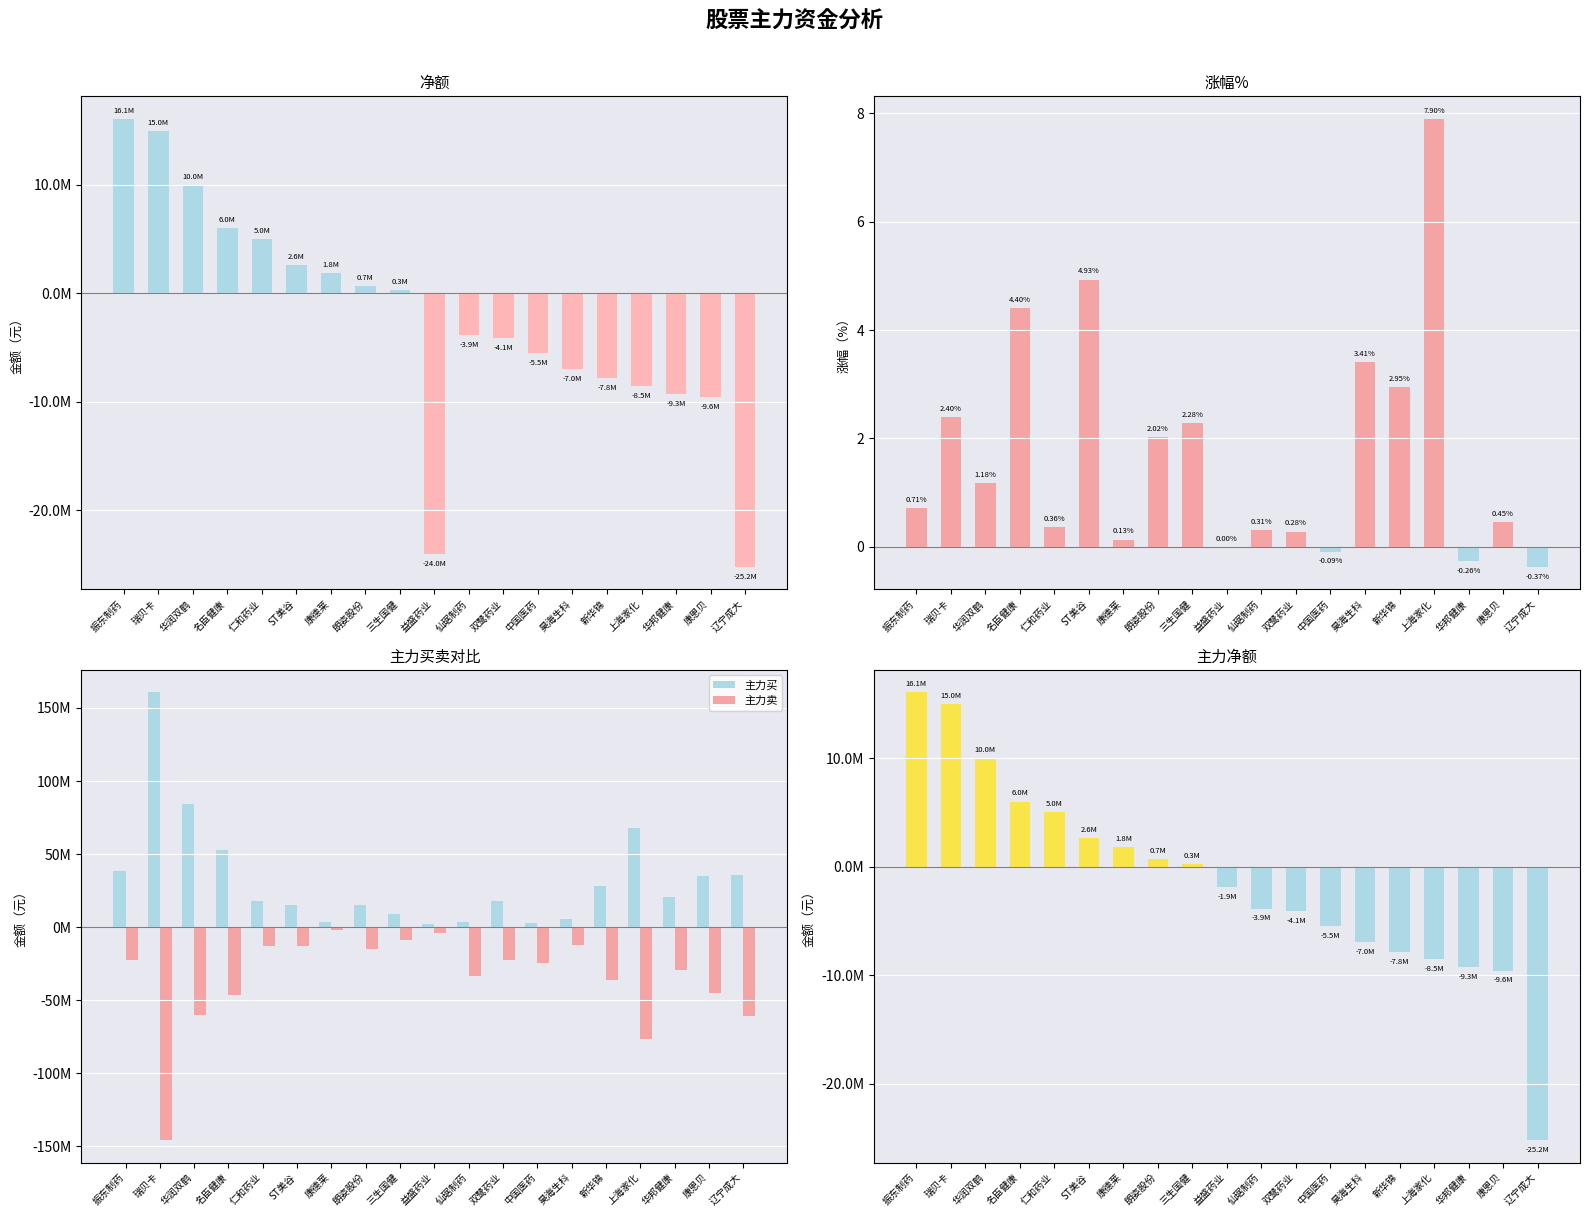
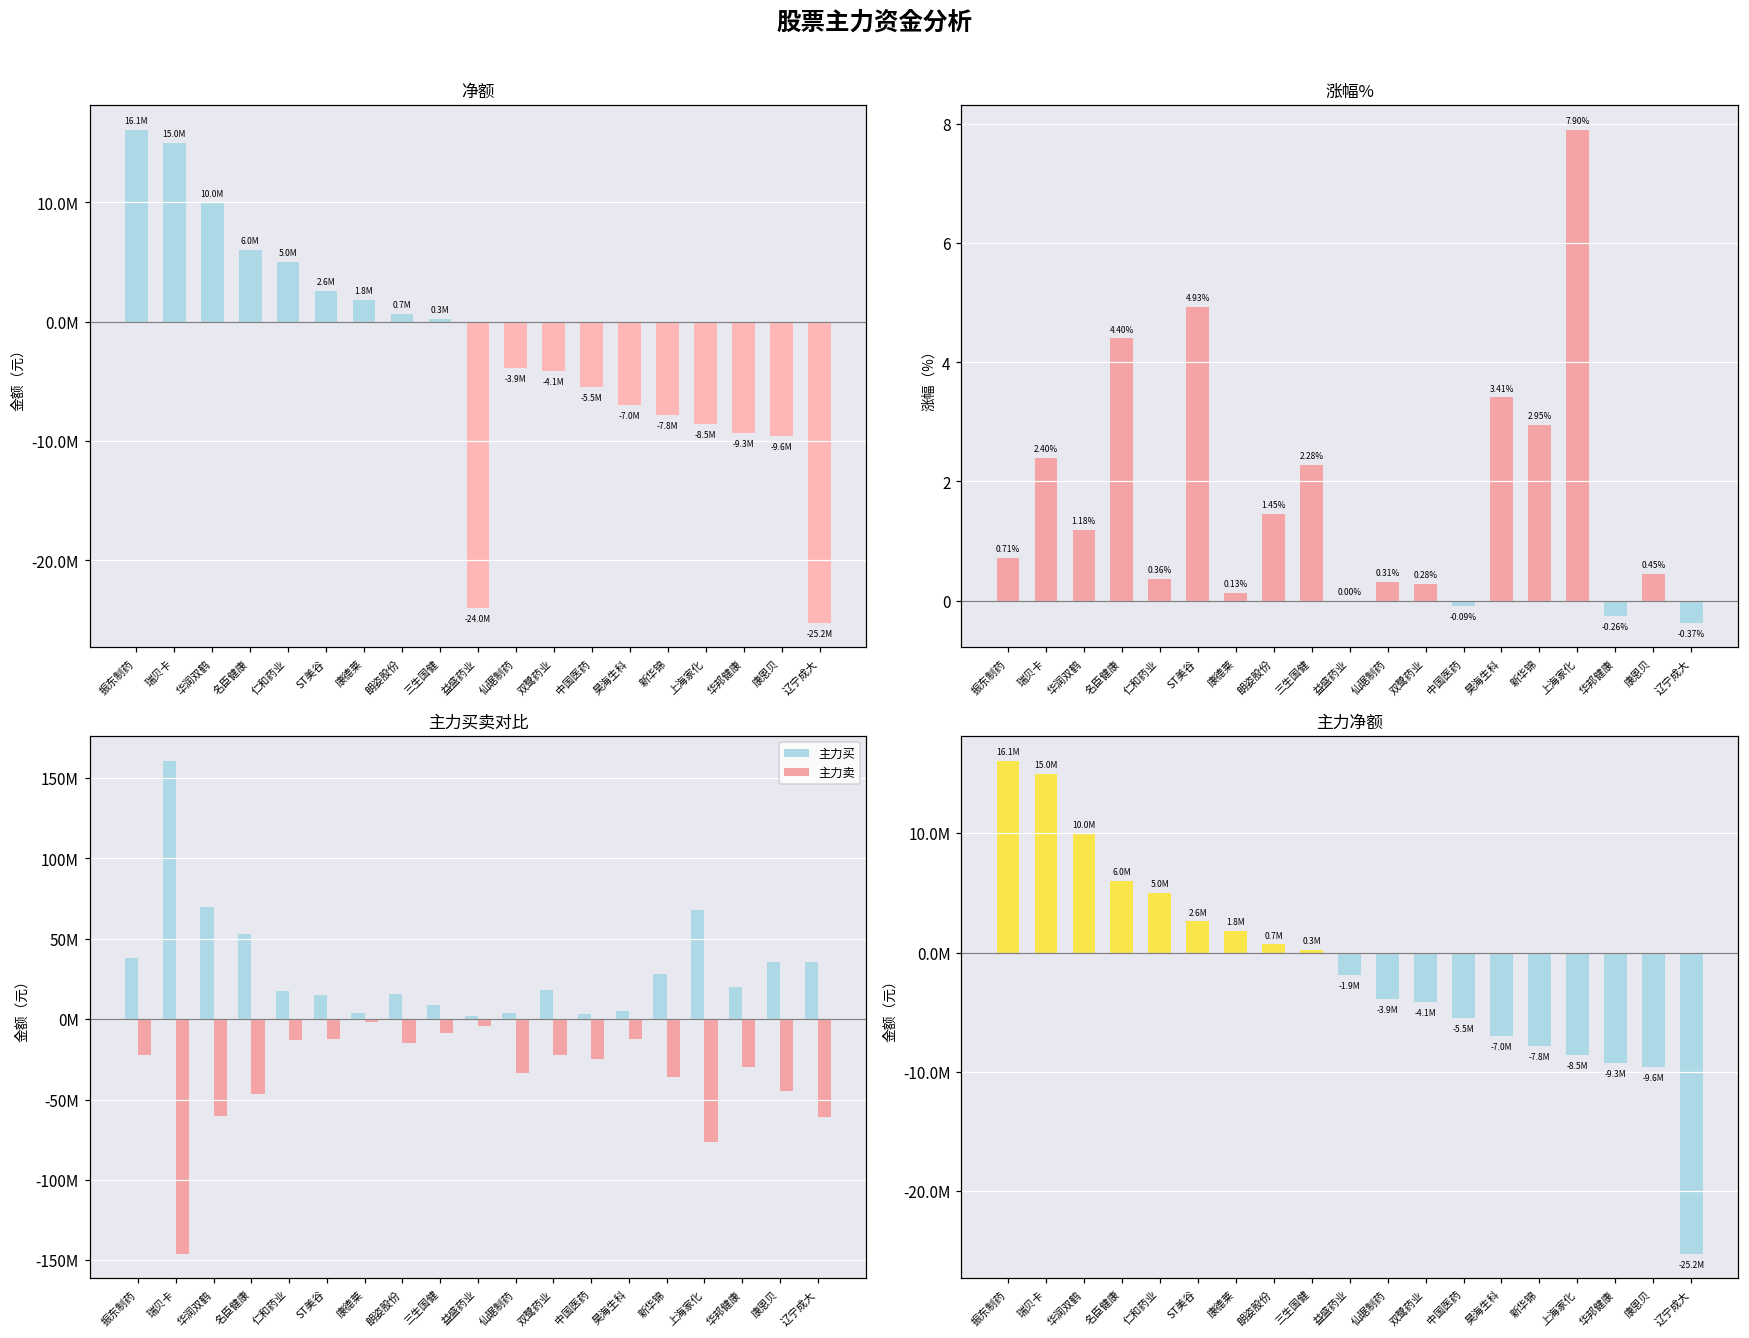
  {
    "净额": {
      "振东制药": "16.1M",
      "瑞贝卡": "15.0M",
      "华润双鹤": "10.0M",
      "名臣健康": "6.0M",
      "仁和药业": "5.0M",
      "ST美谷": "2.6M",
      "康德莱": "1.8M",
      "朗姿股份": "0.7M",
      "三生国健": "0.3M",
      "益盛药业": "-24.0M",
      "仙琚制药": "-3.9M",
      "双鹭药业": "-4.1M",
      "中国医药": "-5.5M",
      "昊海生科": "-7.0M",
      "新华锦": "-7.8M",
      "上海家化": "-8.5M",
      "华邦健康": "-9.3M",
      "康恩贝": "-9.6M",
      "辽宁成大": "-25.2M"
    },
    "涨幅%": {
      "振东制药": "0.71%",
      "瑞贝卡": "2.40%",
      "华润双鹤": "1.18%",
      "名臣健康": "4.40%",
      "仁和药业": "0.36%",
      "ST美谷": "4.93%",
      "康德莱": "0.13%",
-     "朗姿股份": "2.02%",
+     "朗姿股份": "1.45%",
      "三生国健": "2.28%",
      "益盛药业": "0.00%",
      "仙琚制药": "0.31%",
      "双鹭药业": "0.28%",
      "中国医药": "-0.09%",
      "昊海生科": "3.41%",
      "新华锦": "2.95%",
      "上海家化": "7.90%",
      "华邦健康": "-0.26%",
      "康恩贝": "0.45%",
      "辽宁成大": "-0.37%"
    },
    "主力买卖对比": {
      "主力买": {
        "振东制药": "38000000",
        "瑞贝卡": "161000000",
-       "华润双鹤": "84000000",
+       "华润双鹤": "70000000",
        "名臣健康": "53000000",
        "仁和药业": "18000000",
        "ST美谷": "15000000",
        "康德莱": "4000000",
        "朗姿股份": "15000000",
        "三生国健": "9000000",
        "益盛药业": "2000000",
        "仙琚制药": "4000000",
        "双鹭药业": "18000000",
        "中国医药": "3000000",
        "昊海生科": "5000000",
        "新华锦": "28000000",
        "上海家化": "68000000",
        "华邦健康": "20000000",
        "康恩贝": "35000000",
        "辽宁成大": "36000000"
      },
      "主力卖": {
        "振东制药": "-22000000",
        "瑞贝卡": "-146000000",
        "华润双鹤": "-60000000",
        "名臣健康": "-47000000",
        "仁和药业": "-13000000",
        "ST美谷": "-13000000",
        "康德莱": "-2000000",
        "朗姿股份": "-15000000",
        "三生国健": "-9000000",
        "益盛药业": "-4000000",
        "仙琚制药": "-33000000",
        "双鹭药业": "-22000000",
        "中国医药": "-25000000",
        "昊海生科": "-12000000",
        "新华锦": "-36000000",
        "上海家化": "-76000000",
        "华邦健康": "-30000000",
        "康恩贝": "-45000000",
        "辽宁成大": "-61000000"
      }
    },
    "主力净额": {
      "振东制药": "16.1M",
      "瑞贝卡": "15.0M",
      "华润双鹤": "10.0M",
      "名臣健康": "6.0M",
      "仁和药业": "5.0M",
      "ST美谷": "2.6M",
      "康德莱": "1.8M",
      "朗姿股份": "0.7M",
      "三生国健": "0.3M",
      "益盛药业": "-1.9M",
      "仙琚制药": "-3.9M",
      "双鹭药业": "-4.1M",
      "中国医药": "-5.5M",
      "昊海生科": "-7.0M",
      "新华锦": "-7.8M",
      "上海家化": "-8.5M",
      "华邦健康": "-9.3M",
      "康恩贝": "-9.6M",
      "辽宁成大": "-25.2M"
    }
  }
